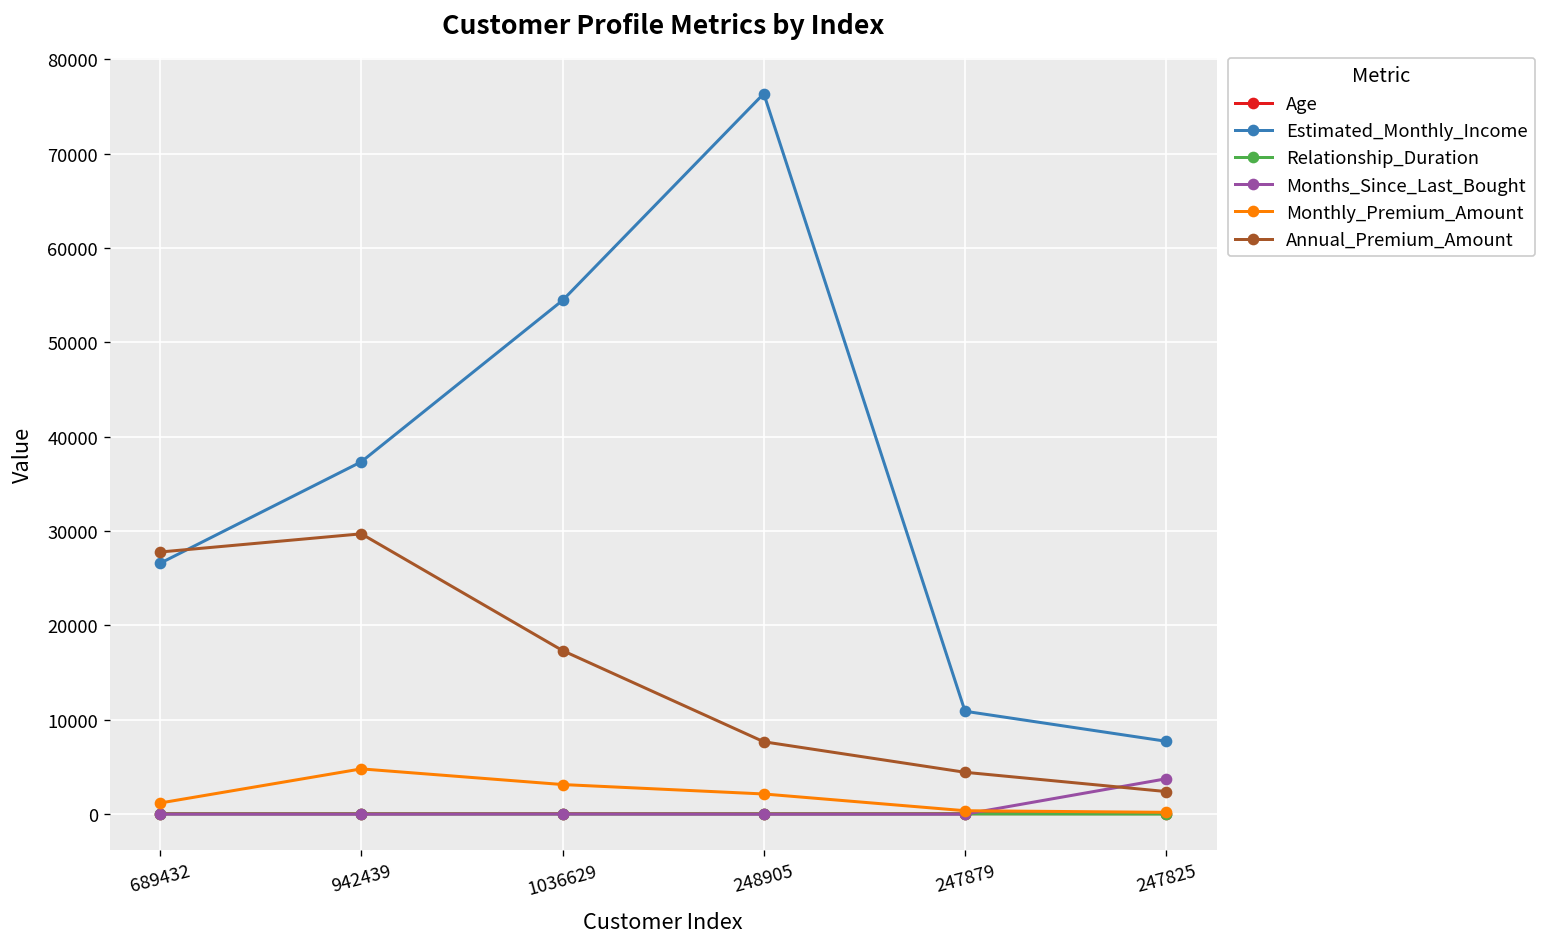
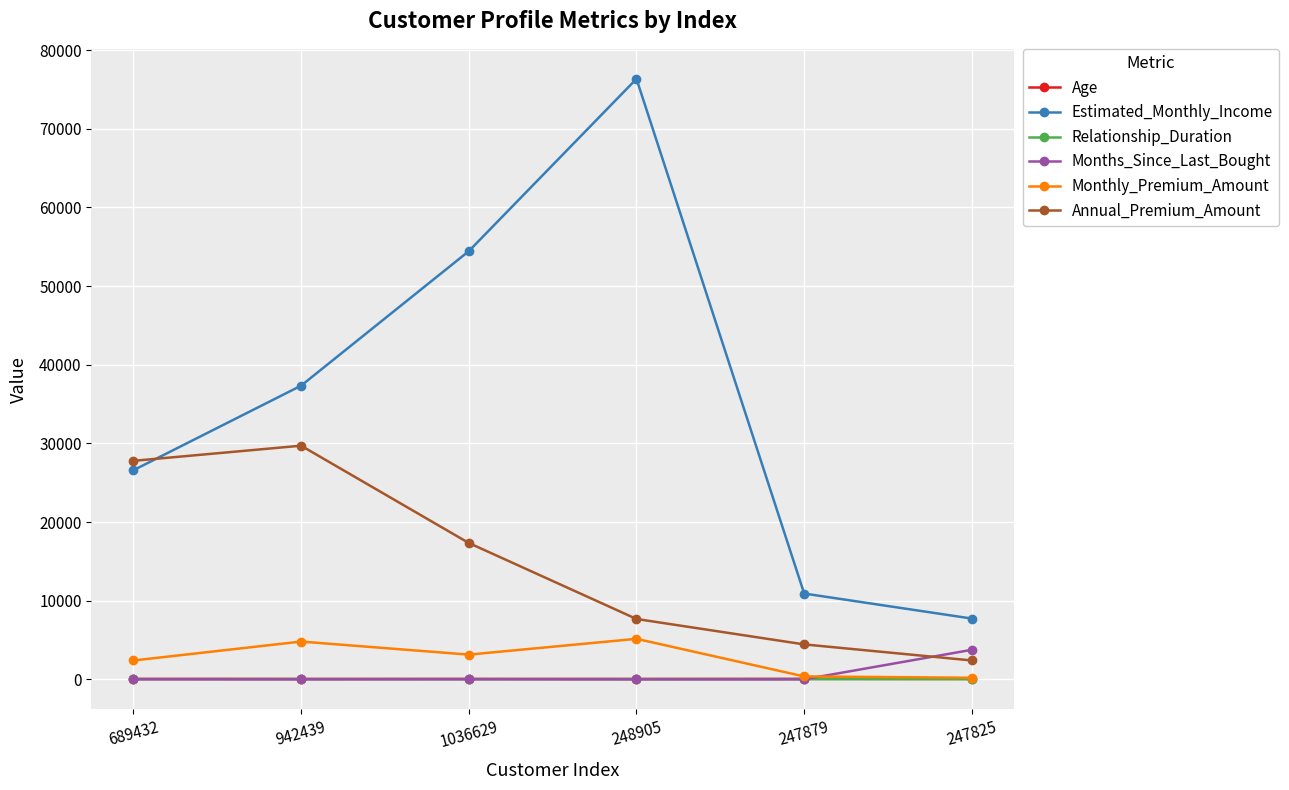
  {
    "Estimated_Monthly_Income": {
      "689432": 27000,
      "942439": 37000,
      "1036629": 54000,
      "248905": 76000,
      "247879": 11000,
      "247825": 8000
    },
    "Months_Since_Last_Bought": {
      "247825": 4000
    },
    "Monthly_Premium_Amount": {
-     "689432": 1000,
+     "689432": 2000,
      "942439": 5000,
      "1036629": 3000,
-     "248905": 2000
+     "248905": 5000
    },
    "Annual_Premium_Amount": {
      "689432": 28000,
      "942439": 30000,
      "1036629": 17000,
      "248905": 8000,
      "247879": 4000,
      "247825": 2000
    }
  }
